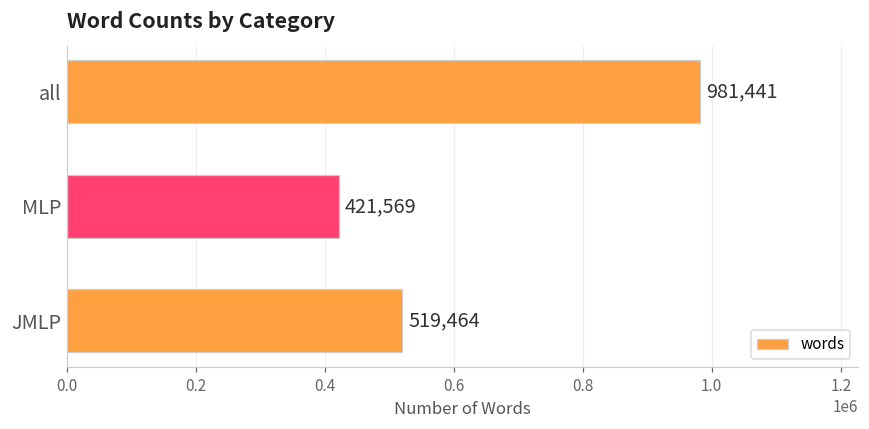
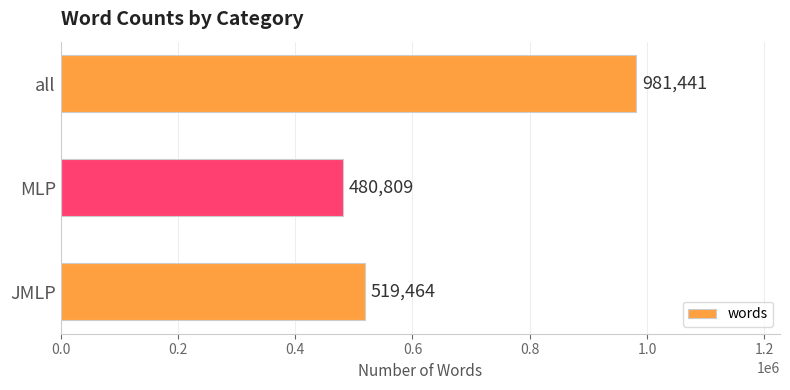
  {
    "all": "981,441",
-   "MLP": "421,569",
+   "MLP": "480,809",
    "JMLP": "519,464"
  }
